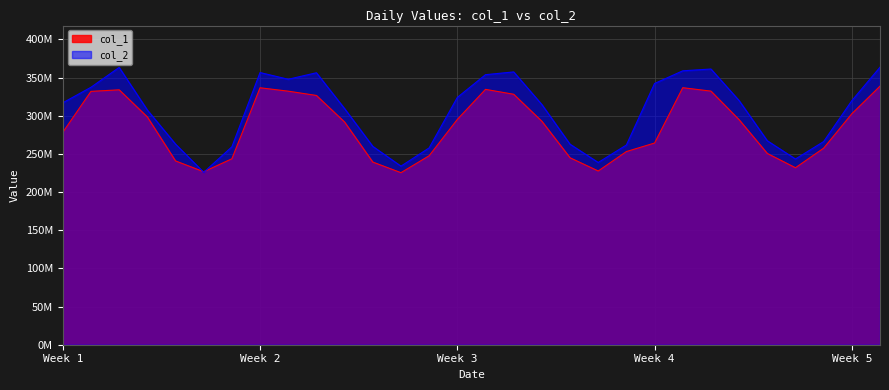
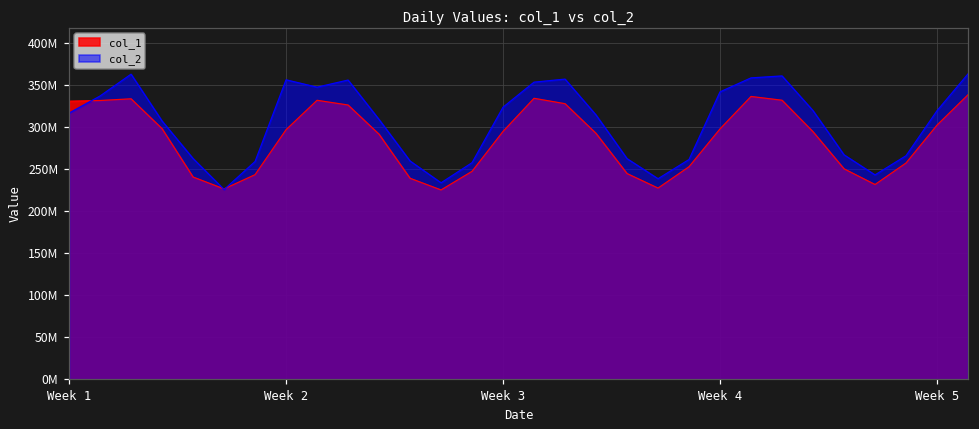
  {
    "col_1": {
-     "Week 1": 280000000,
-     "Week 2": 340000000,
+     "Week 1": 330000000,
+     "Week 2": 300000000,
      "Week 3": 300000000,
-     "Week 4": 260000000,
+     "Week 4": 300000000,
      "Week 5": 300000000
    },
    "col_2": {
      "Week 1": 320000000,
      "Week 2": 360000000,
      "Week 3": 320000000,
      "Week 4": 340000000,
      "Week 5": 320000000
    }
  }
